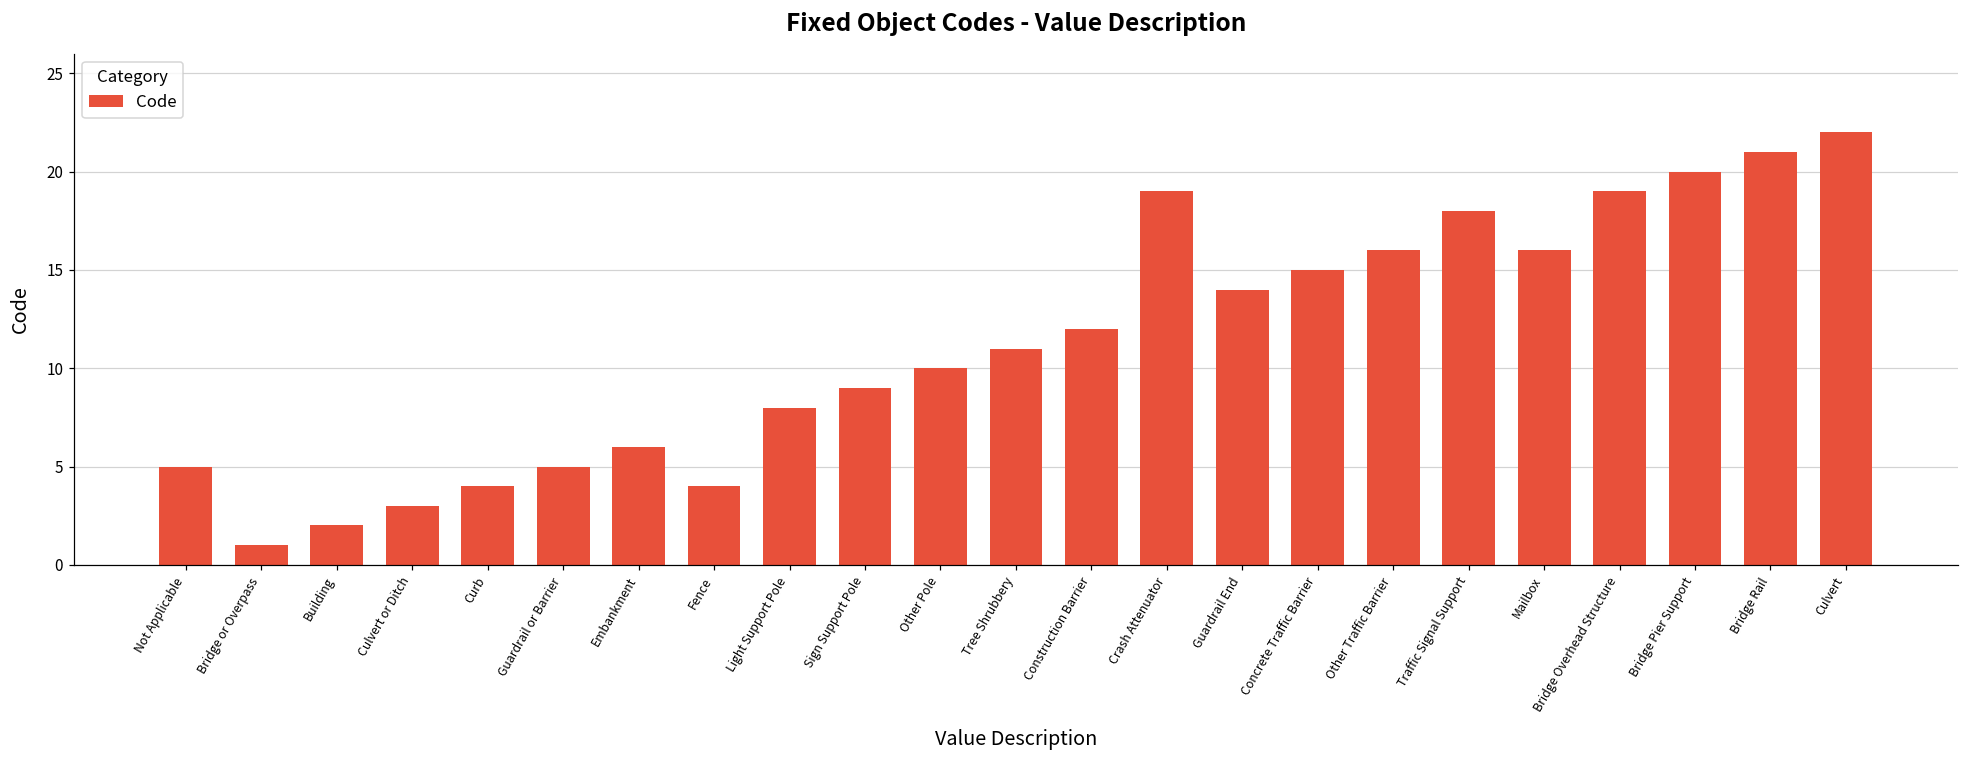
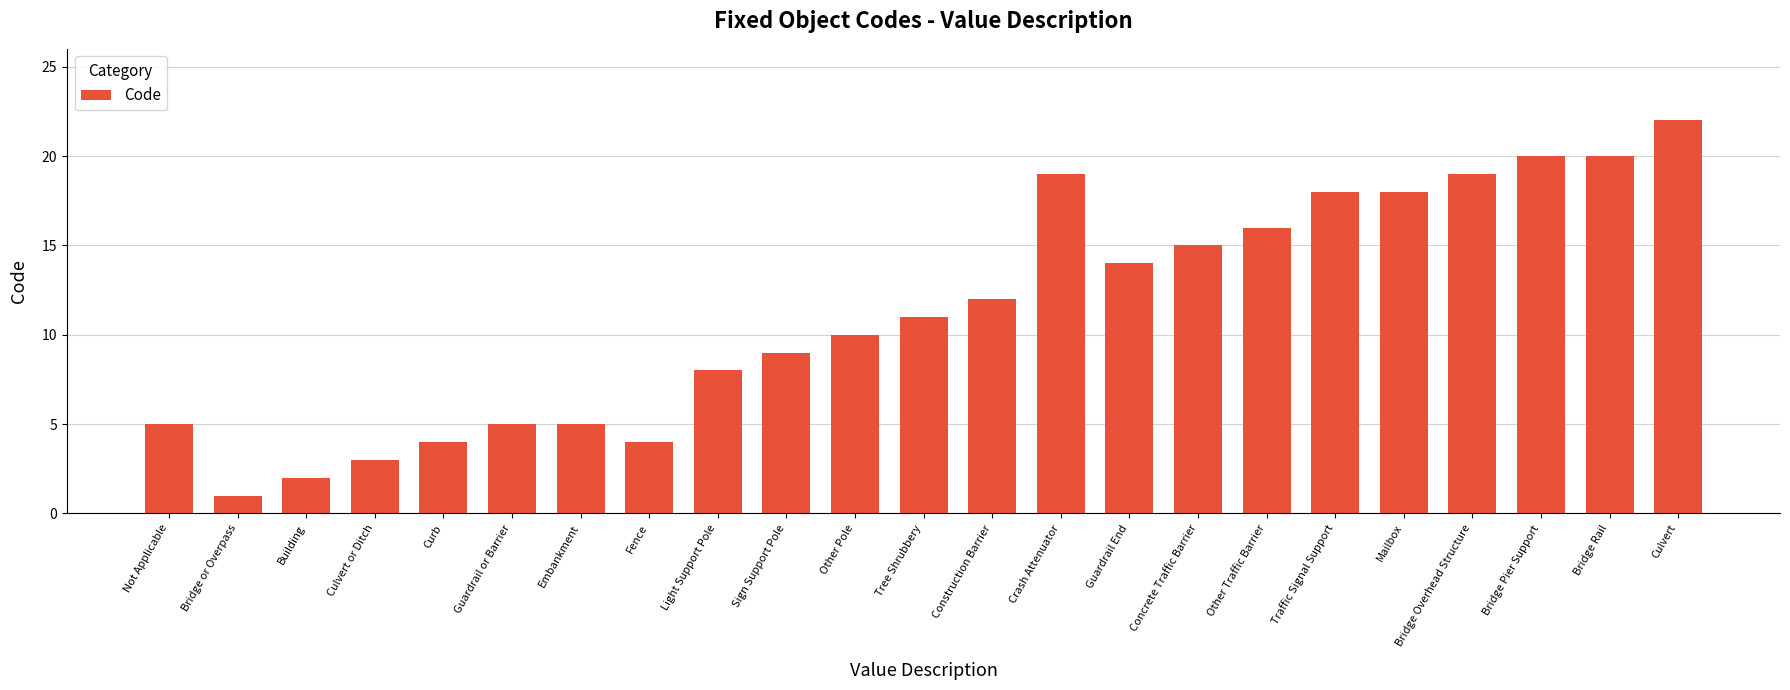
  {
    "Not Applicable": 5,
    "Bridge or Overpass": 1,
    "Building": 2,
    "Culvert or Ditch": 3,
    "Curb": 4,
    "Guardrail or Barrier": 5,
-   "Embankment": 6,
+   "Embankment": 5,
    "Fence": 4,
    "Light Support Pole": 8,
    "Sign Support Pole": 9,
    "Other Pole": 10,
    "Tree Shrubbery": 11,
    "Construction Barrier": 12,
    "Crash Attenuator": 19,
    "Guardrail End": 14,
    "Concrete Traffic Barrier": 15,
    "Other Traffic Barrier": 16,
    "Traffic Signal Support": 18,
-   "Mailbox": 16,
+   "Mailbox": 18,
    "Bridge Overhead Structure": 19,
    "Bridge Pier Support": 20,
-   "Bridge Rail": 21,
+   "Bridge Rail": 20,
    "Culvert": 22
  }
